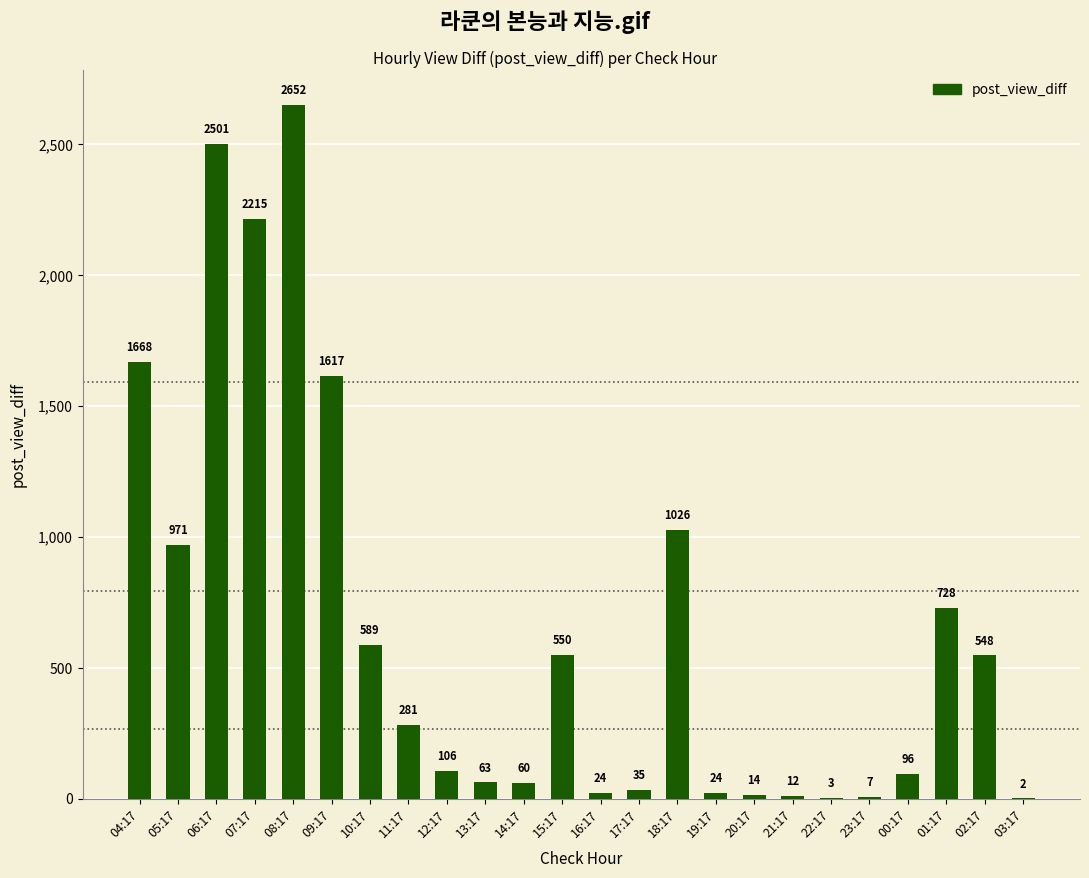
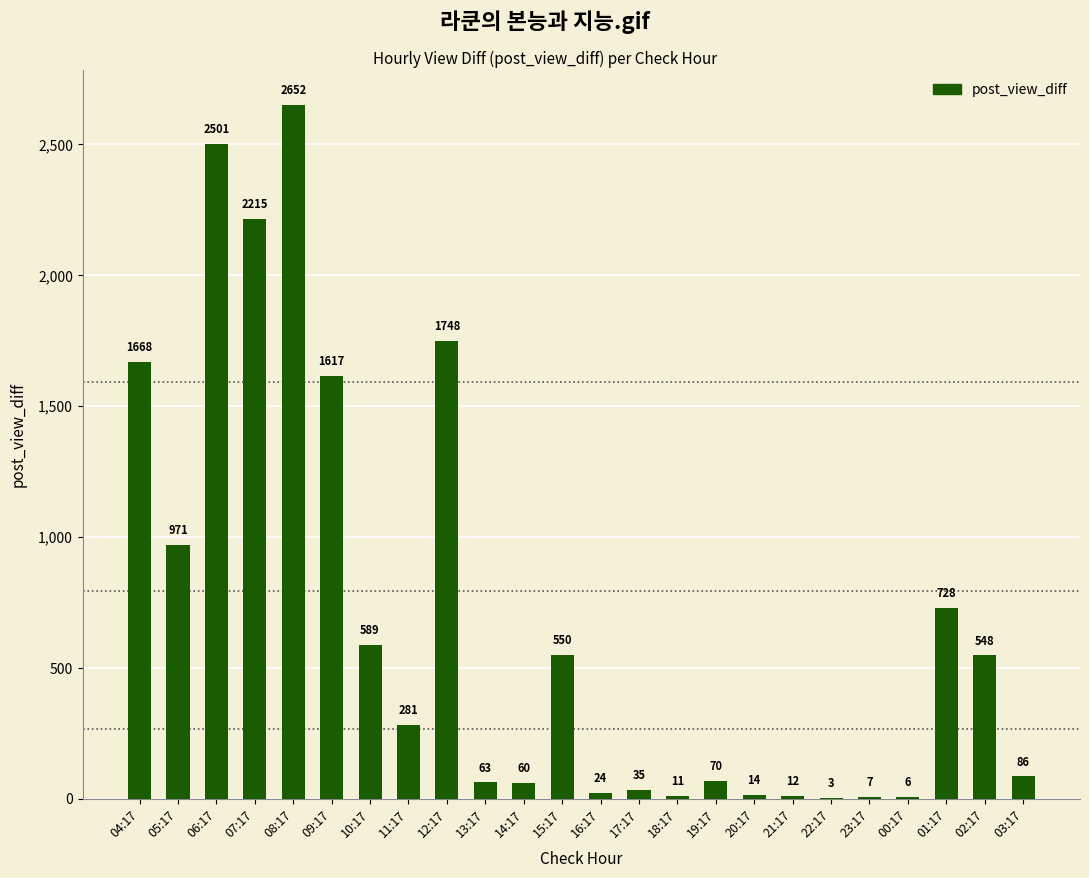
  {
    "04:17": 1668,
    "05:17": 971,
    "06:17": 2501,
    "07:17": 2215,
    "08:17": 2652,
    "09:17": 1617,
    "10:17": 589,
    "11:17": 281,
-   "12:17": 106,
+   "12:17": 1748,
    "13:17": 63,
    "14:17": 60,
    "15:17": 550,
    "16:17": 24,
    "17:17": 35,
-   "18:17": 1026,
-   "19:17": 24,
+   "18:17": 11,
+   "19:17": 70,
    "20:17": 14,
    "21:17": 12,
    "22:17": 3,
    "23:17": 7,
-   "00:17": 96,
+   "00:17": 6,
    "01:17": 728,
    "02:17": 548,
-   "03:17": 2
+   "03:17": 86
  }
